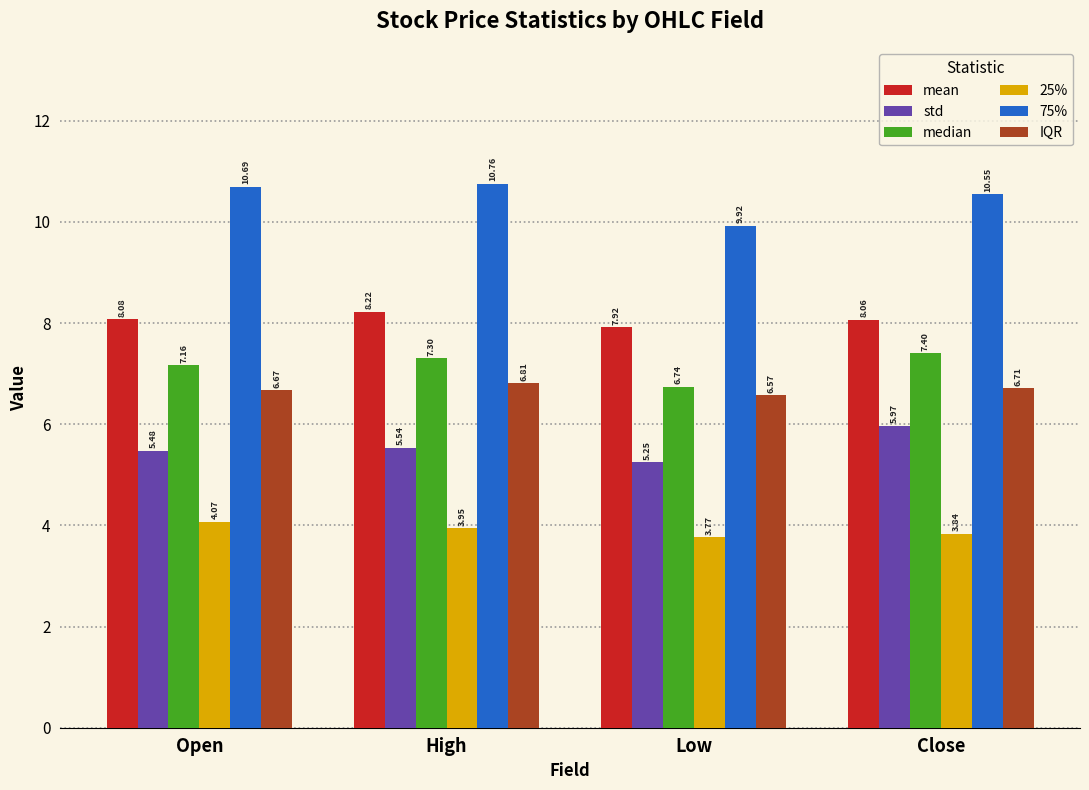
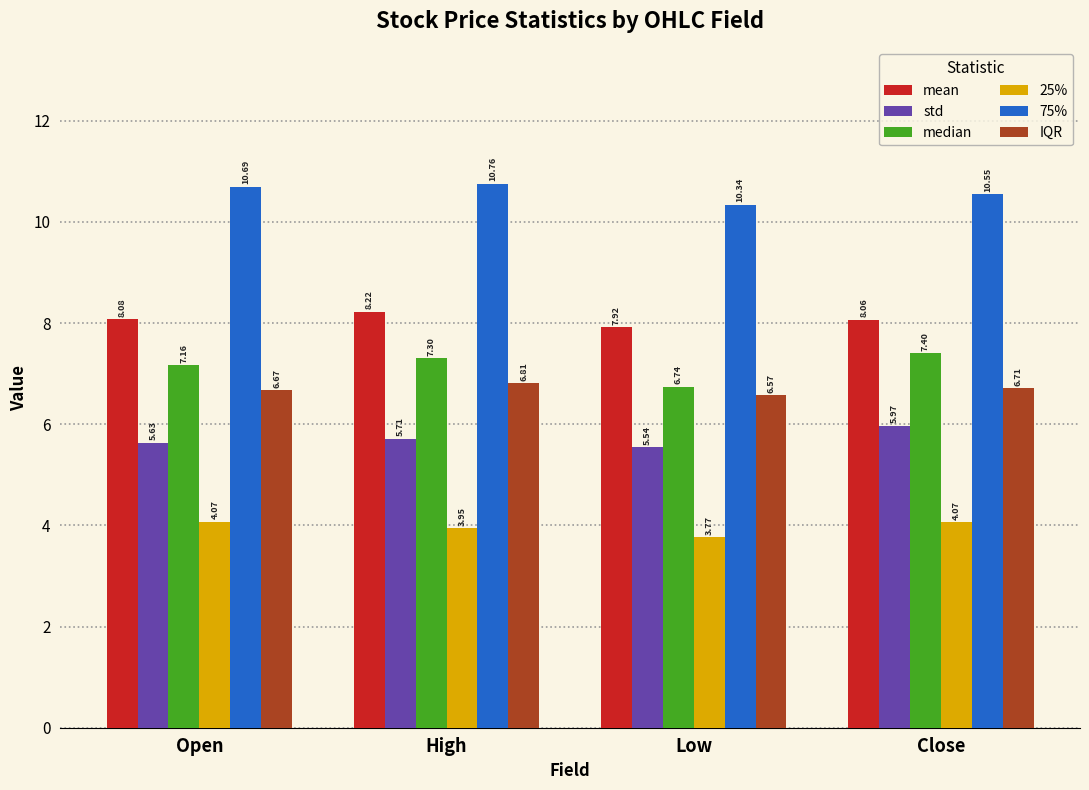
  {
    "std": {
-     "Open": 5.48,
-     "High": 5.54,
-     "Low": 5.25,
+     "Open": 5.63,
+     "High": 5.71,
+     "Low": 5.54,
      "Close": 5.97
    },
    "median": {
      "Open": 7.16,
      "High": 7.30,
      "Low": 6.74,
      "Close": 7.40
    },
    "25%": {
      "Open": 4.07,
      "High": 3.95,
      "Low": 3.77,
-     "Close": 3.84
+     "Close": 4.07
    },
    "75%": {
      "Open": 10.69,
      "High": 10.76,
-     "Low": 9.92,
+     "Low": 10.34,
      "Close": 10.55
    }
  }
